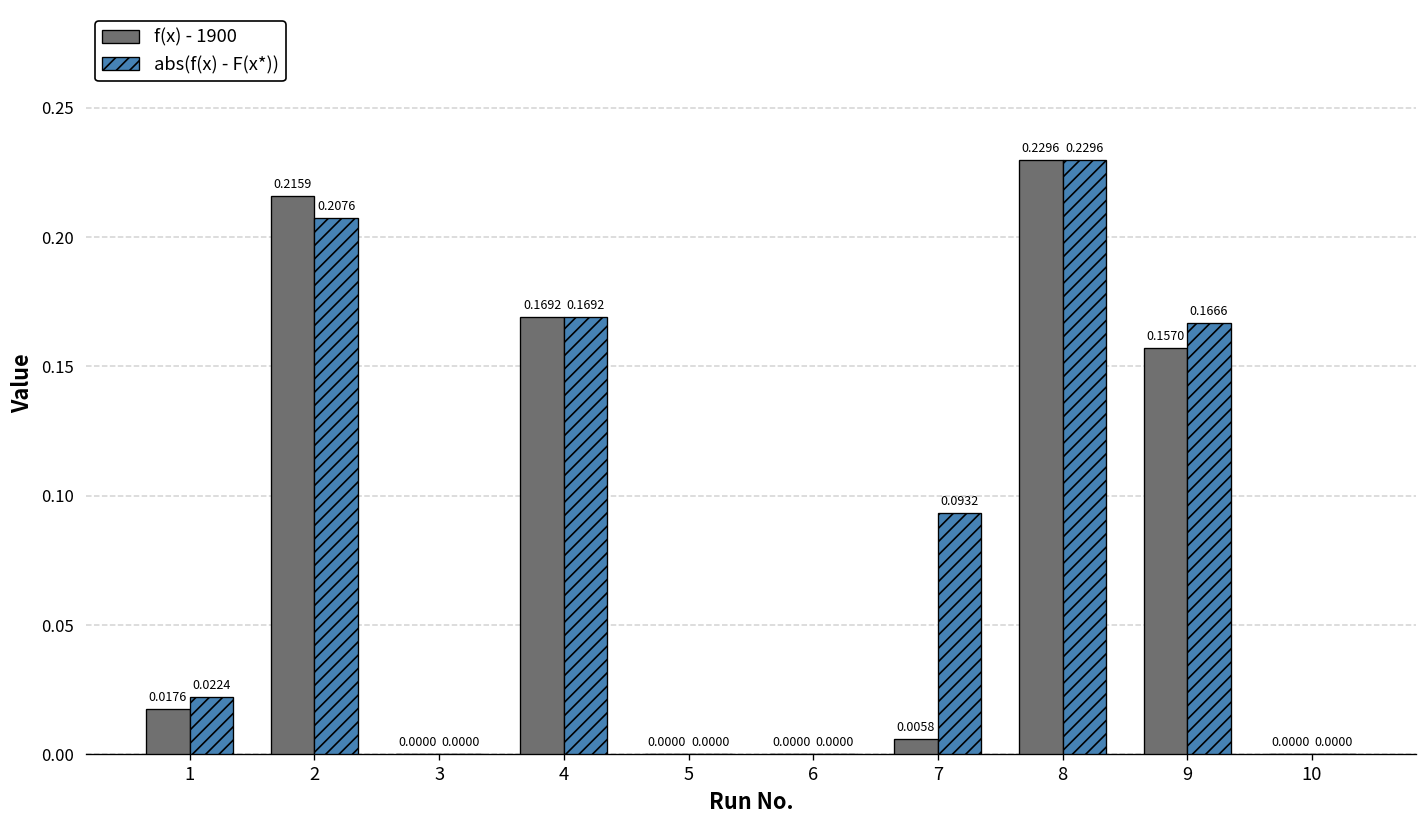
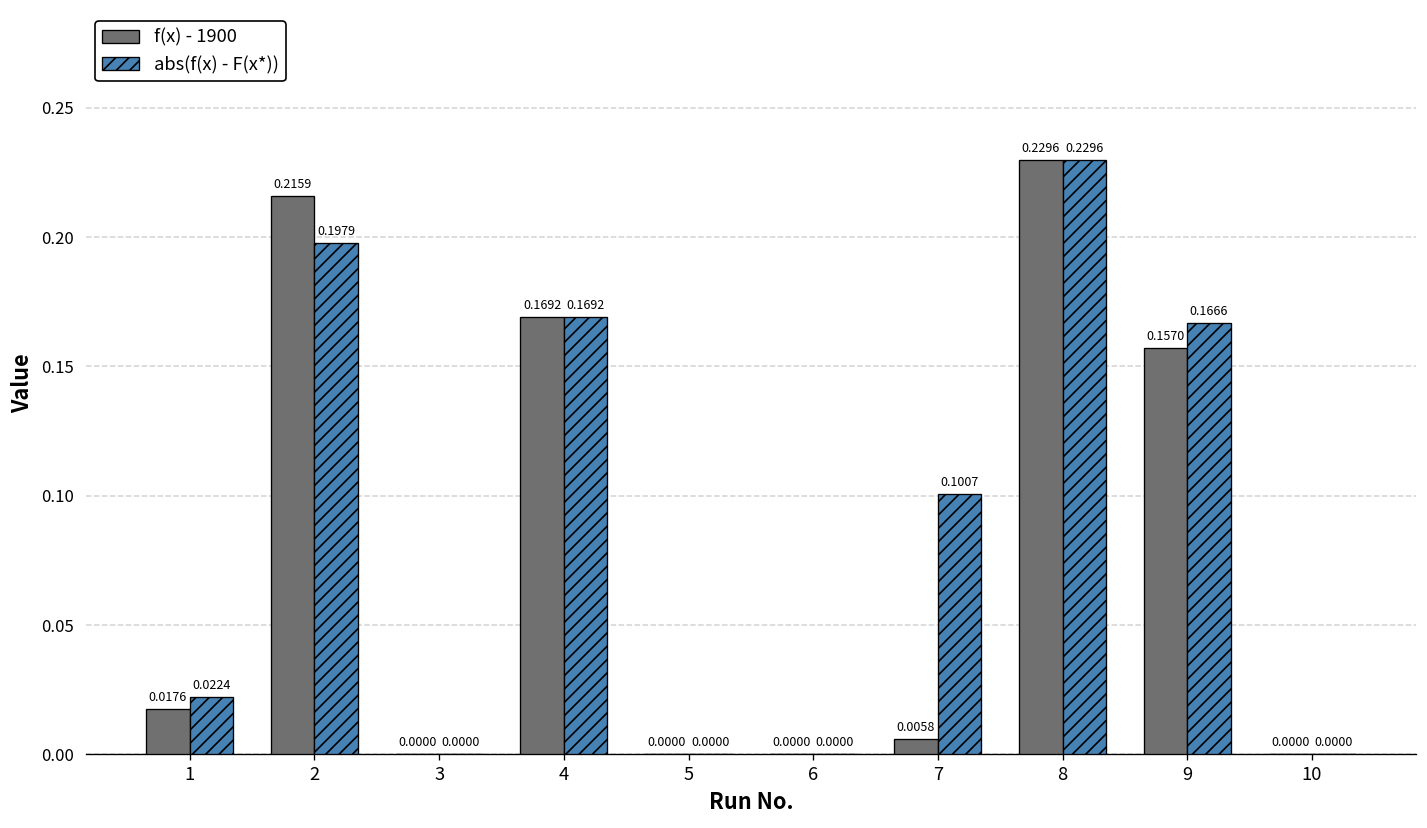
  {
    "f(x) - 1900": {
      "1": 0.0176,
      "2": 0.2159,
      "3": 0.0000,
      "4": 0.1692,
      "5": 0.0000,
      "6": 0.0000,
      "7": 0.0058,
      "8": 0.2296,
      "9": 0.1570,
      "10": 0.0000
    },
    "abs(f(x) - F(x*))": {
      "1": 0.0224,
-     "2": 0.2076,
+     "2": 0.1979,
      "3": 0.0000,
      "4": 0.1692,
      "5": 0.0000,
      "6": 0.0000,
-     "7": 0.0932,
+     "7": 0.1007,
      "8": 0.2296,
      "9": 0.1666,
      "10": 0.0000
    }
  }
